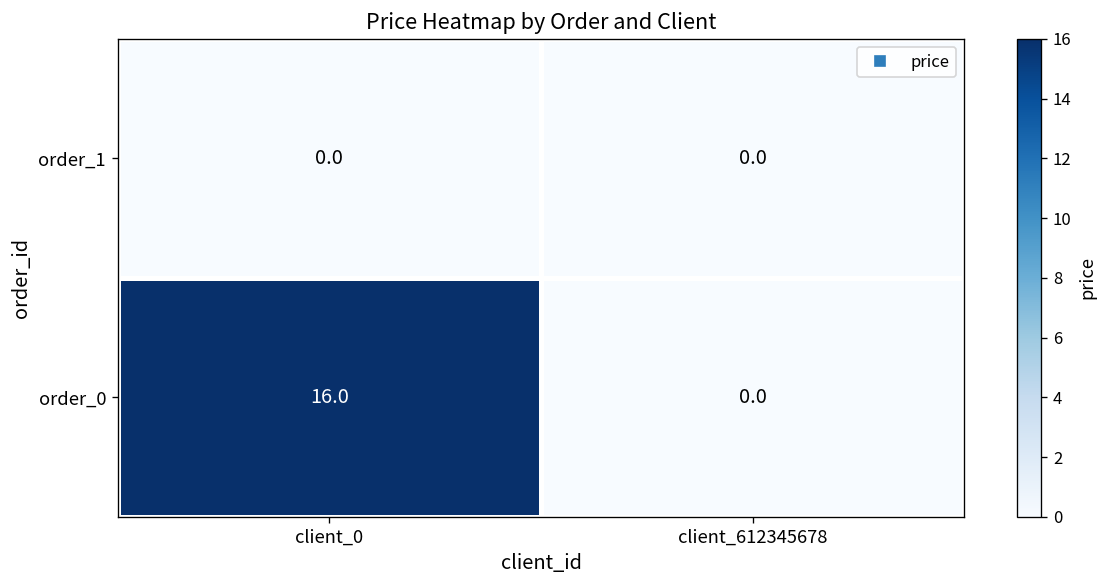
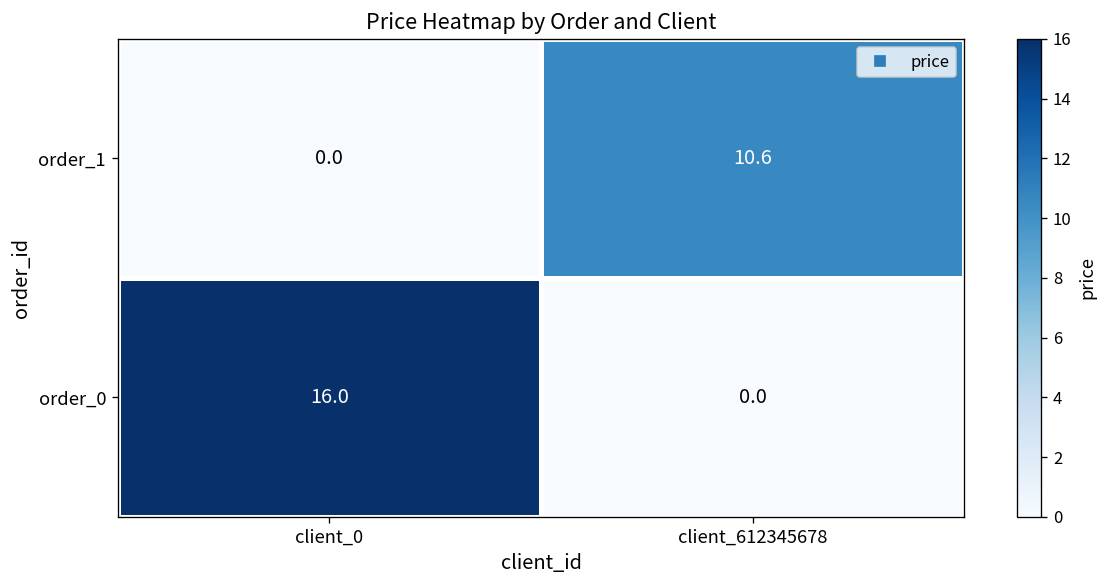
  {
    "order_1": {
      "client_0": 0.0,
-     "client_612345678": 0.0
+     "client_612345678": 10.6
    },
    "order_0": {
      "client_0": 16.0,
      "client_612345678": 0.0
    }
  }
